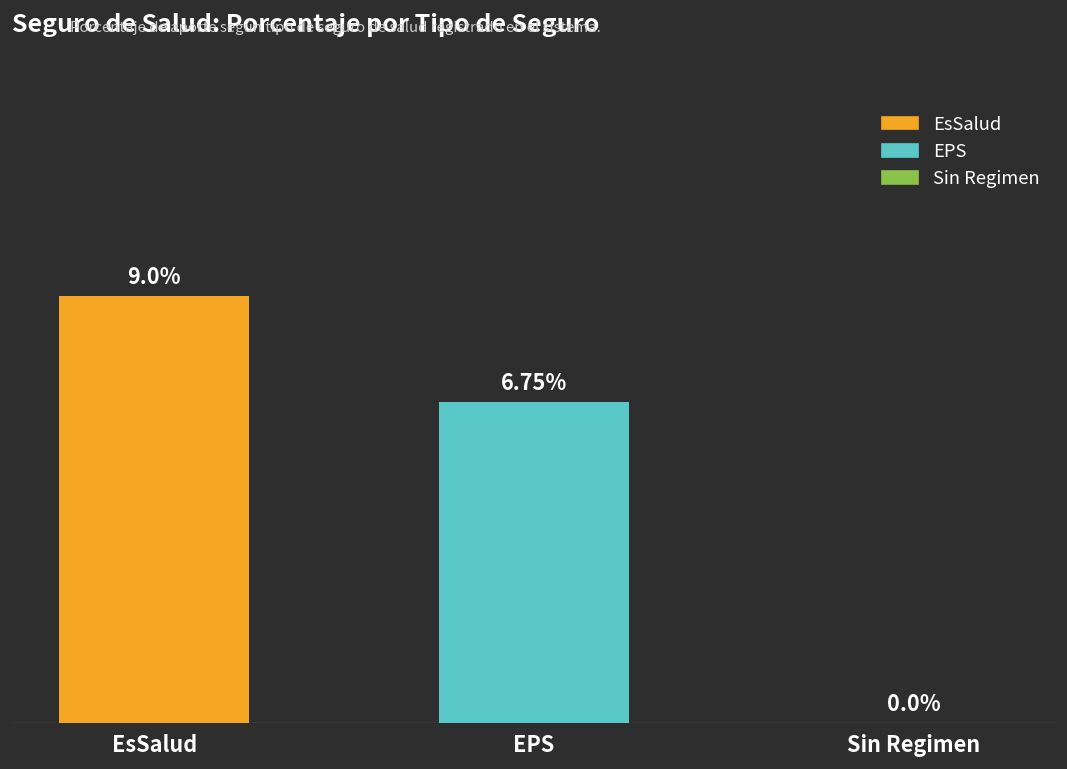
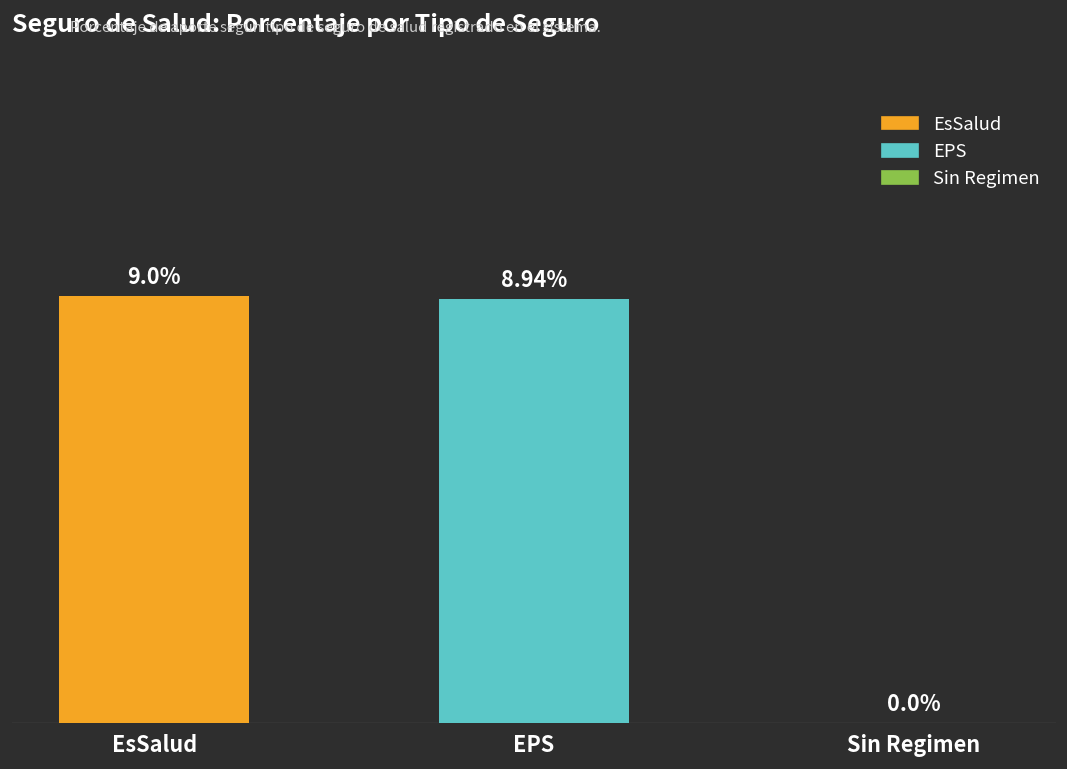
  {
    "EsSalud": "9.0%",
-   "EPS": "6.75%",
+   "EPS": "8.94%",
    "Sin Regimen": "0.0%"
  }
